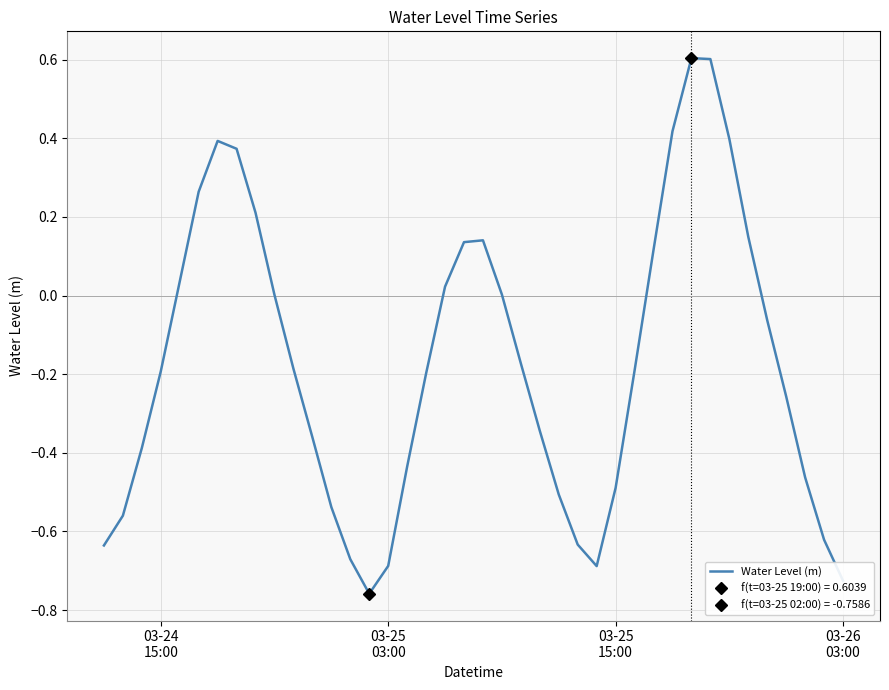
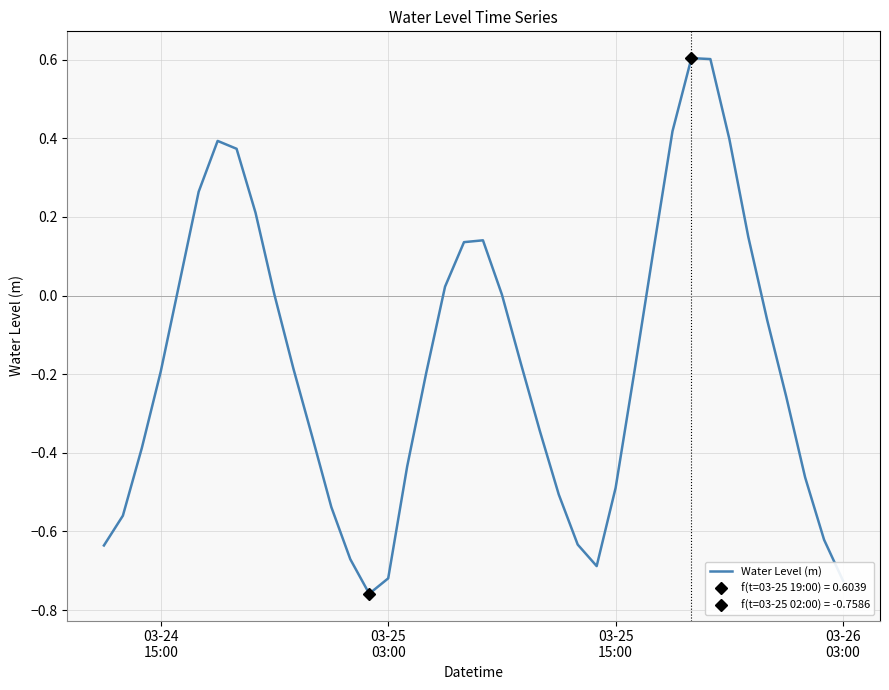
  {
    "Water Level (m)": {
      "03-24 15:00": -0.19,
-     "03-25 03:00": -0.69,
+     "03-25 03:00": -0.72,
      "03-25 15:00": -0.49
    }
  }
